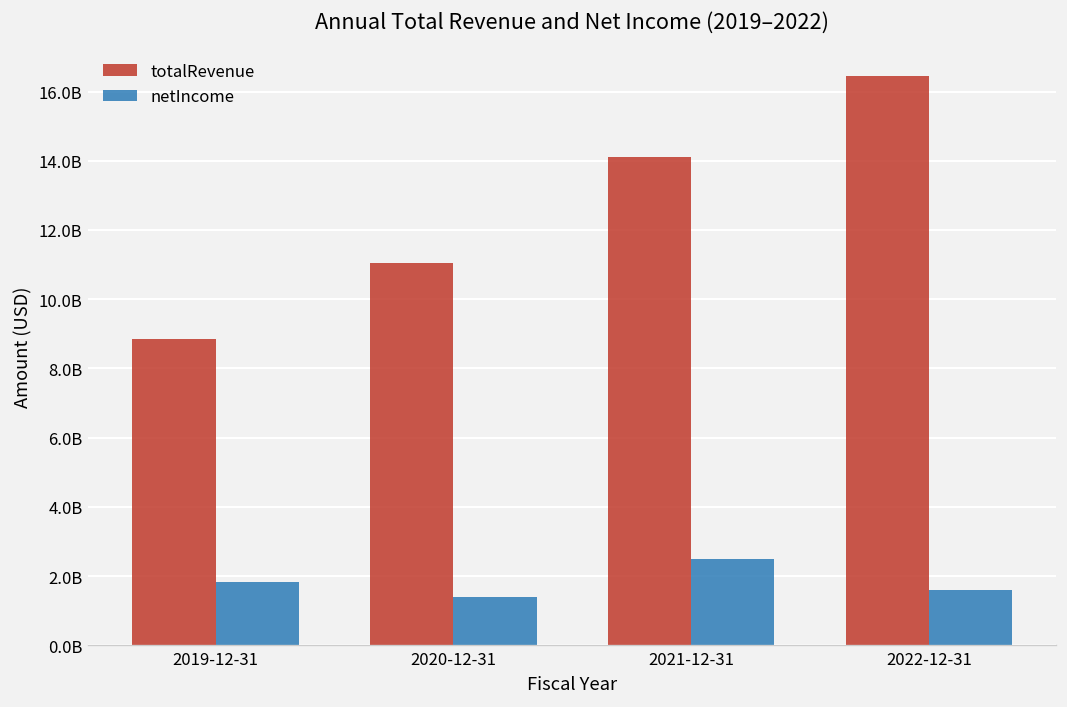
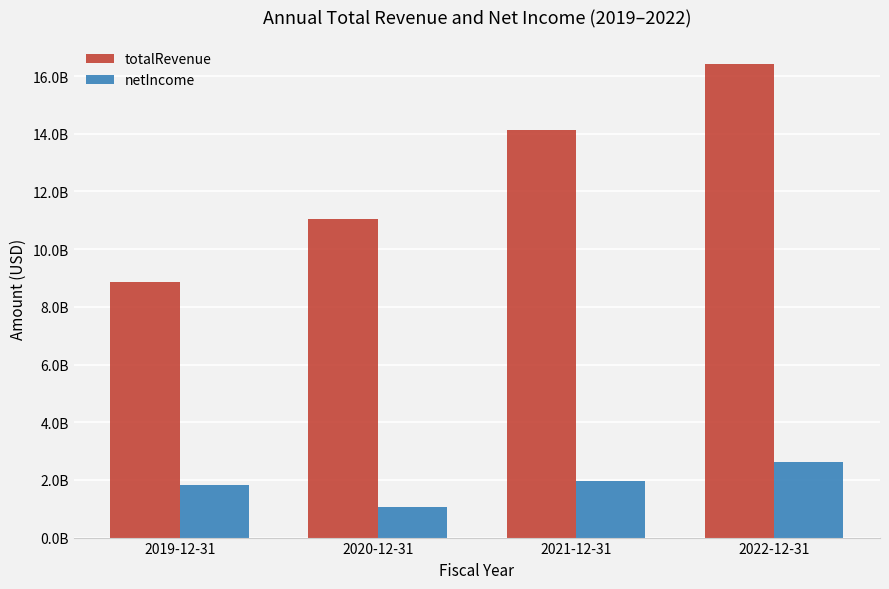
  {
    "totalRevenue": {
      "2019-12-31": 8800000000,
      "2020-12-31": 11000000000,
      "2021-12-31": 14100000000,
      "2022-12-31": 16400000000
    },
    "netIncome": {
      "2019-12-31": 1800000000,
-     "2020-12-31": 1400000000,
-     "2021-12-31": 2500000000,
-     "2022-12-31": 1600000000
+     "2020-12-31": 1100000000,
+     "2021-12-31": 1900000000,
+     "2022-12-31": 2600000000
    }
  }
